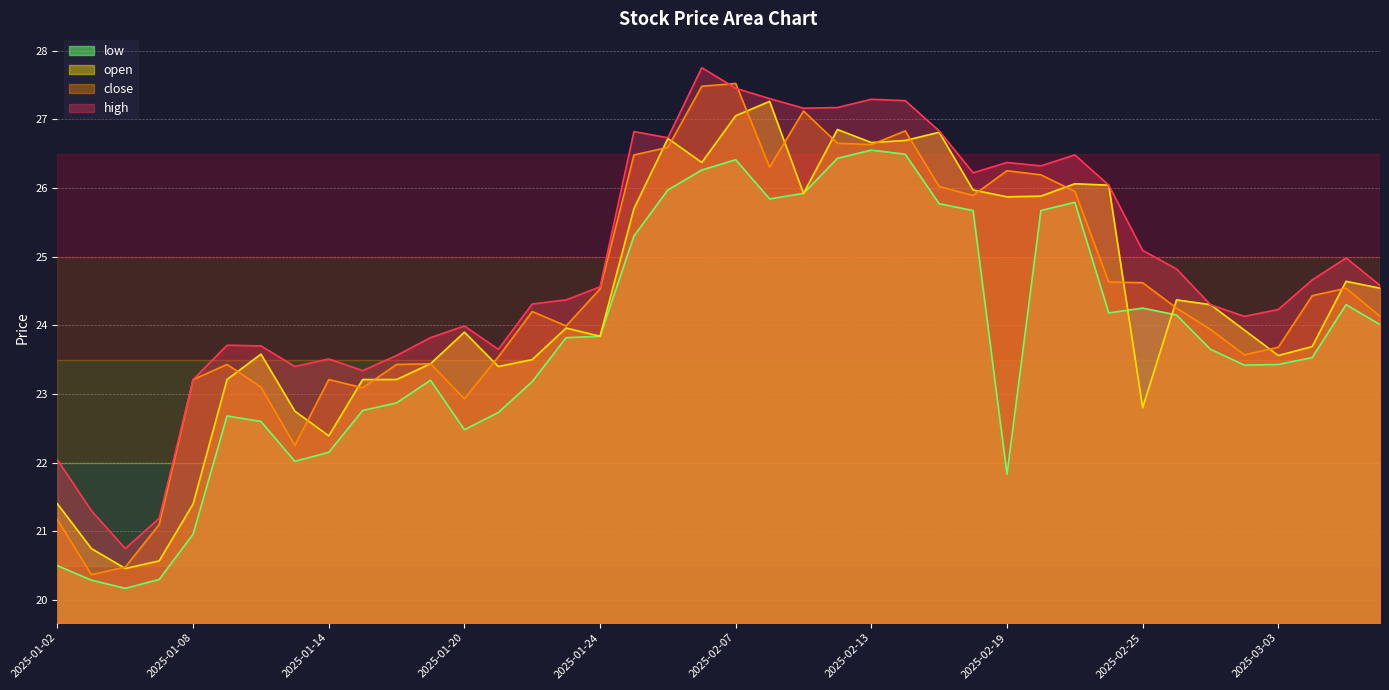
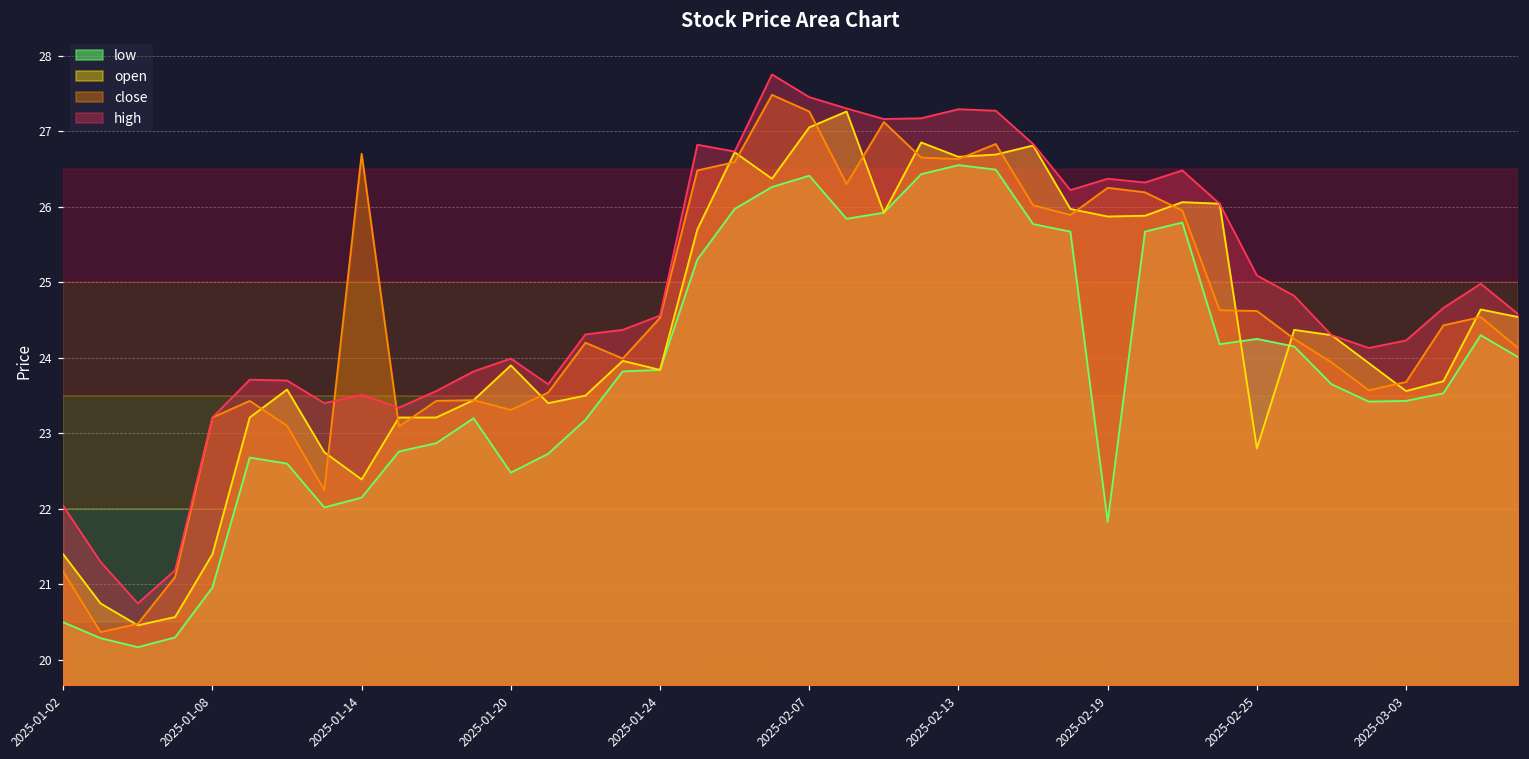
  {
    "low": {
      "2025-01-02": 20.5,
      "2025-01-08": 21.0,
      "2025-01-14": 22.2,
      "2025-01-20": 22.5,
      "2025-02-07": 26.4,
      "2025-02-13": 26.6,
      "2025-02-19": 21.8,
      "2025-02-25": 24.3,
      "2025-03-03": 23.4
    },
    "open": {
      "2025-01-02": 21.4,
      "2025-01-08": 21.4,
      "2025-01-14": 22.4,
      "2025-01-20": 23.9,
      "2025-02-07": 27.1,
      "2025-02-19": 25.9,
      "2025-02-25": 22.8,
      "2025-03-03": 23.6
    },
    "close": {
      "2025-01-02": 21.2,
-     "2025-01-14": 23.2,
-     "2025-01-20": 22.9,
-     "2025-02-07": 27.5,
+     "2025-01-14": 26.7,
+     "2025-01-20": 23.3,
+     "2025-02-07": 27.3,
      "2025-02-19": 26.3,
      "2025-02-25": 24.6,
      "2025-03-03": 23.7
    },
    "high": {
      "2025-01-02": 22.0,
      "2025-01-14": 23.5,
      "2025-01-20": 24.0,
      "2025-02-07": 27.5,
      "2025-02-13": 27.3,
      "2025-02-19": 26.4,
      "2025-02-25": 25.1,
      "2025-03-03": 24.2
    }
  }
